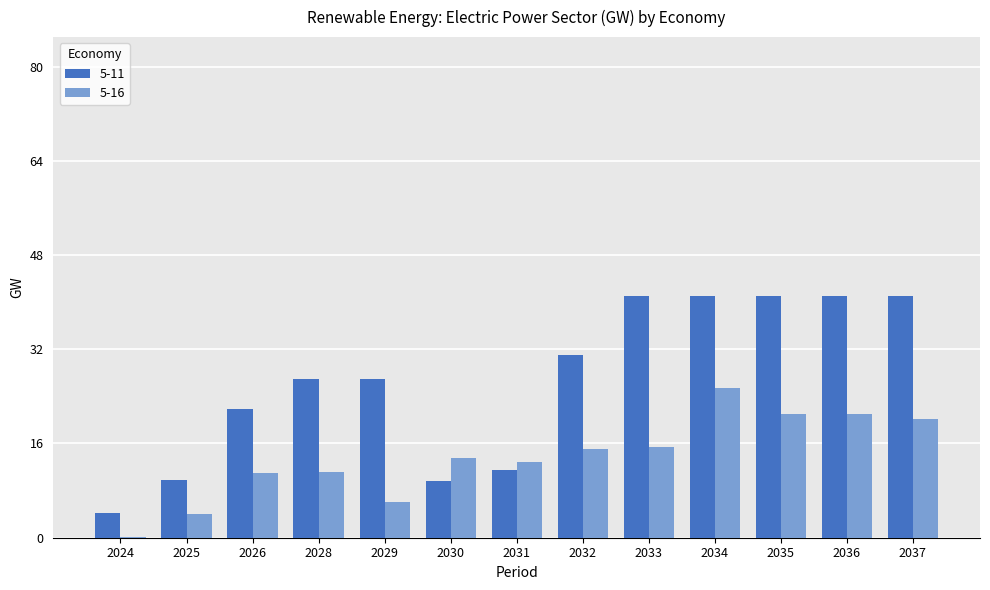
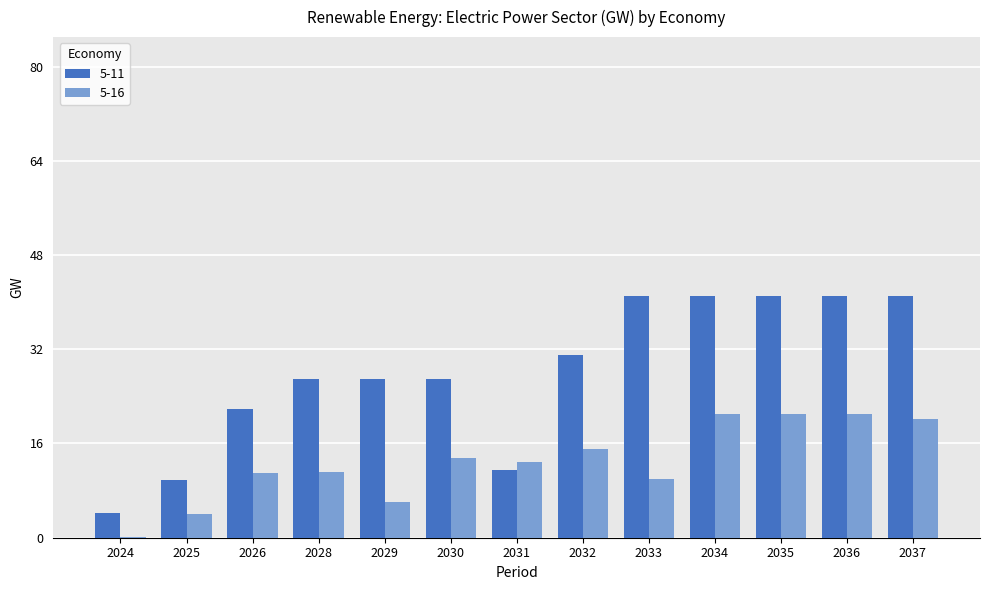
  {
    "5-11": {
      "2024": 4,
      "2025": 10,
      "2026": 22,
      "2028": 27,
      "2029": 27,
-     "2030": 10,
+     "2030": 27,
      "2031": 11,
      "2032": 31,
      "2033": 41,
      "2034": 41,
      "2035": 41,
      "2036": 41,
      "2037": 41
    },
    "5-16": {
      "2025": 4,
      "2026": 11,
      "2028": 11,
      "2029": 6,
      "2030": 14,
      "2031": 13,
      "2032": 15,
-     "2033": 15,
-     "2034": 25,
+     "2033": 10,
+     "2034": 21,
      "2035": 21,
      "2036": 21,
      "2037": 20
    }
  }
